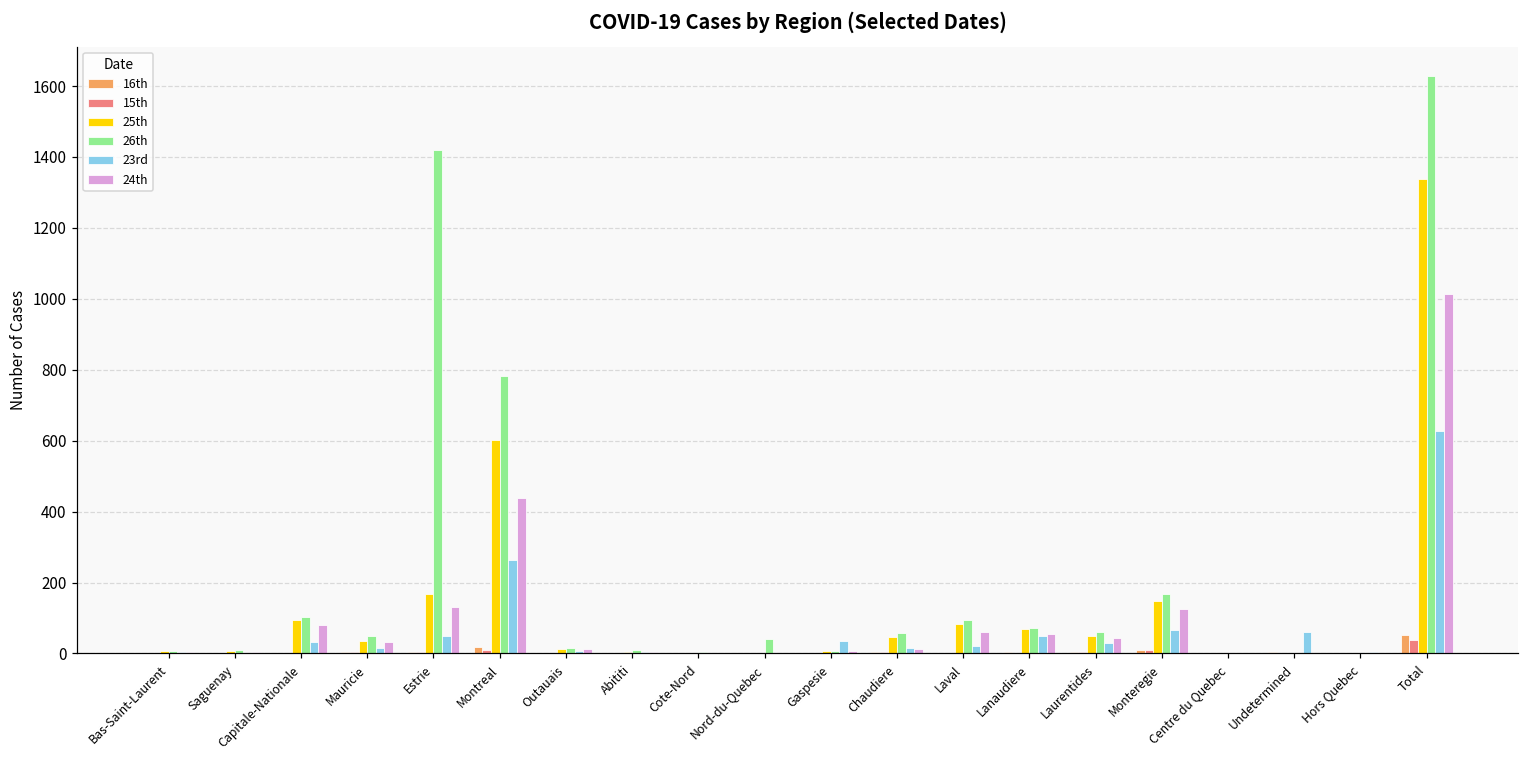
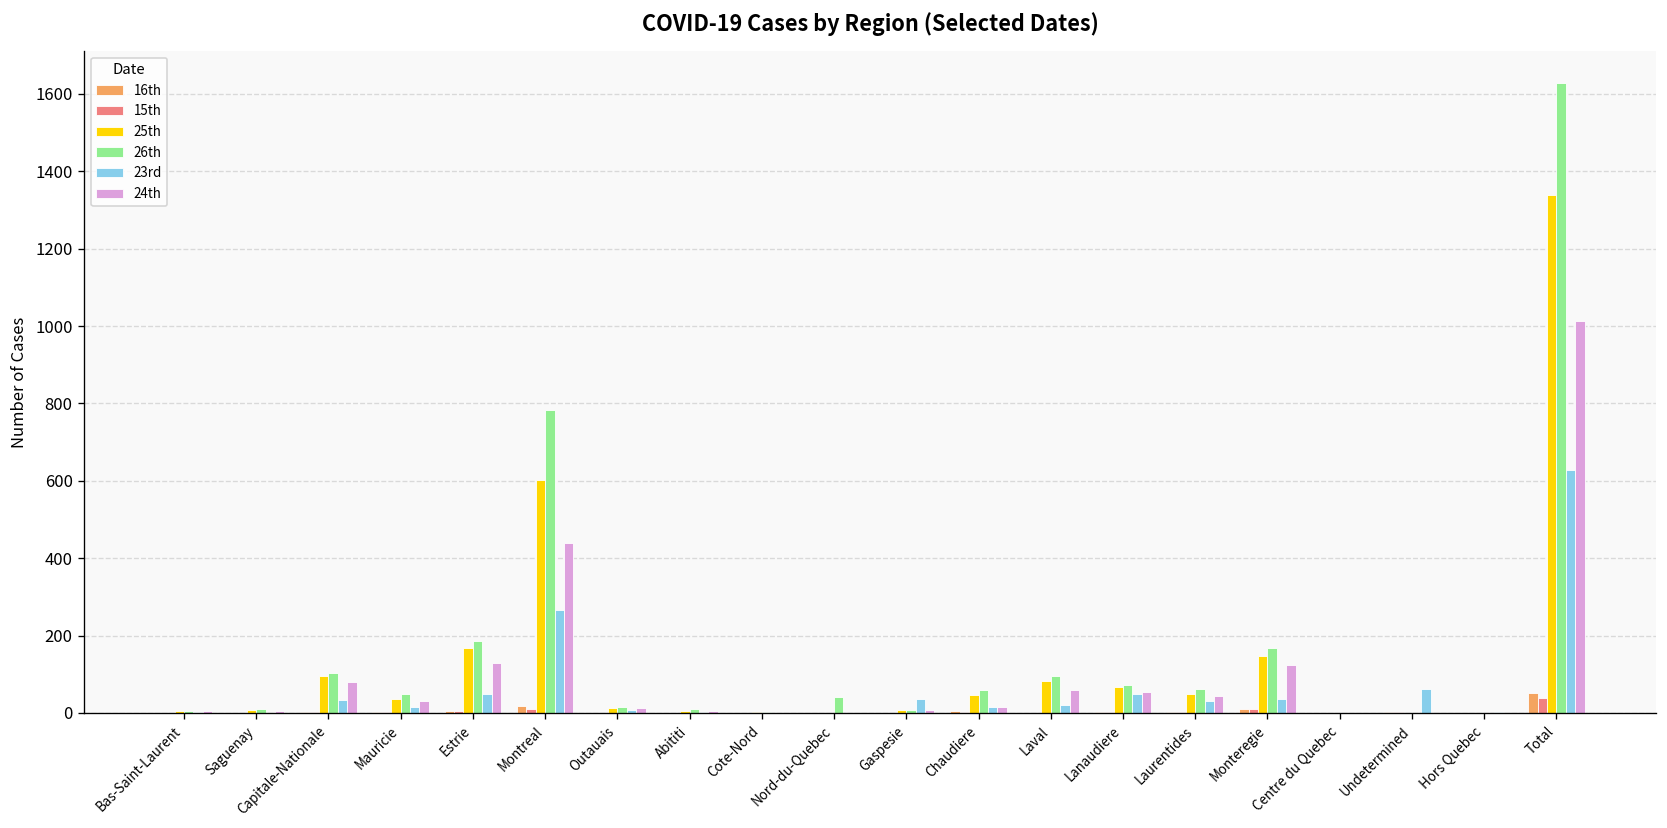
  {
    "25th": {
      "Saguenay": 10,
      "Capitale-Nationale": 100,
      "Mauricie": 40,
      "Estrie": 170,
      "Montreal": 600,
      "Outauais": 10,
      "Chaudiere": 50,
      "Laval": 80,
      "Lanaudiere": 70,
      "Laurentides": 50,
      "Monteregie": 150,
      "Centre du Quebec": 0,
      "Undetermined": 0,
      "Hors Quebec": 0,
      "Total": 1340
    },
    "26th": {
      "Saguenay": 10,
      "Capitale-Nationale": 100,
      "Mauricie": 50,
-     "Estrie": 1420,
+     "Estrie": 190,
      "Montreal": 780,
      "Outauais": 20,
      "Abititi": 10,
      "Nord-du-Quebec": 40,
      "Chaudiere": 60,
      "Laval": 100,
      "Lanaudiere": 70,
      "Laurentides": 60,
      "Monteregie": 170,
      "Centre du Quebec": 0,
      "Undetermined": 0,
      "Hors Quebec": 0,
      "Total": 1630
    },
    "23rd": {
      "Capitale-Nationale": 30,
      "Mauricie": 20,
      "Estrie": 50,
      "Montreal": 270,
      "Outauais": 10,
      "Cote-Nord": 0,
      "Gaspesie": 40,
      "Chaudiere": 20,
      "Laval": 20,
      "Lanaudiere": 50,
      "Laurentides": 30,
-     "Monteregie": 70,
+     "Monteregie": 40,
      "Centre du Quebec": 0,
      "Undetermined": 60,
      "Total": 630
    },
    "24th": {
      "Capitale-Nationale": 80,
      "Mauricie": 30,
      "Estrie": 130,
      "Montreal": 440,
      "Outauais": 10,
      "Chaudiere": 10,
      "Laval": 60,
      "Lanaudiere": 60,
      "Laurentides": 40,
      "Monteregie": 130,
      "Centre du Quebec": 0,
      "Undetermined": 0,
      "Hors Quebec": 0,
      "Total": 1010
    }
  }
